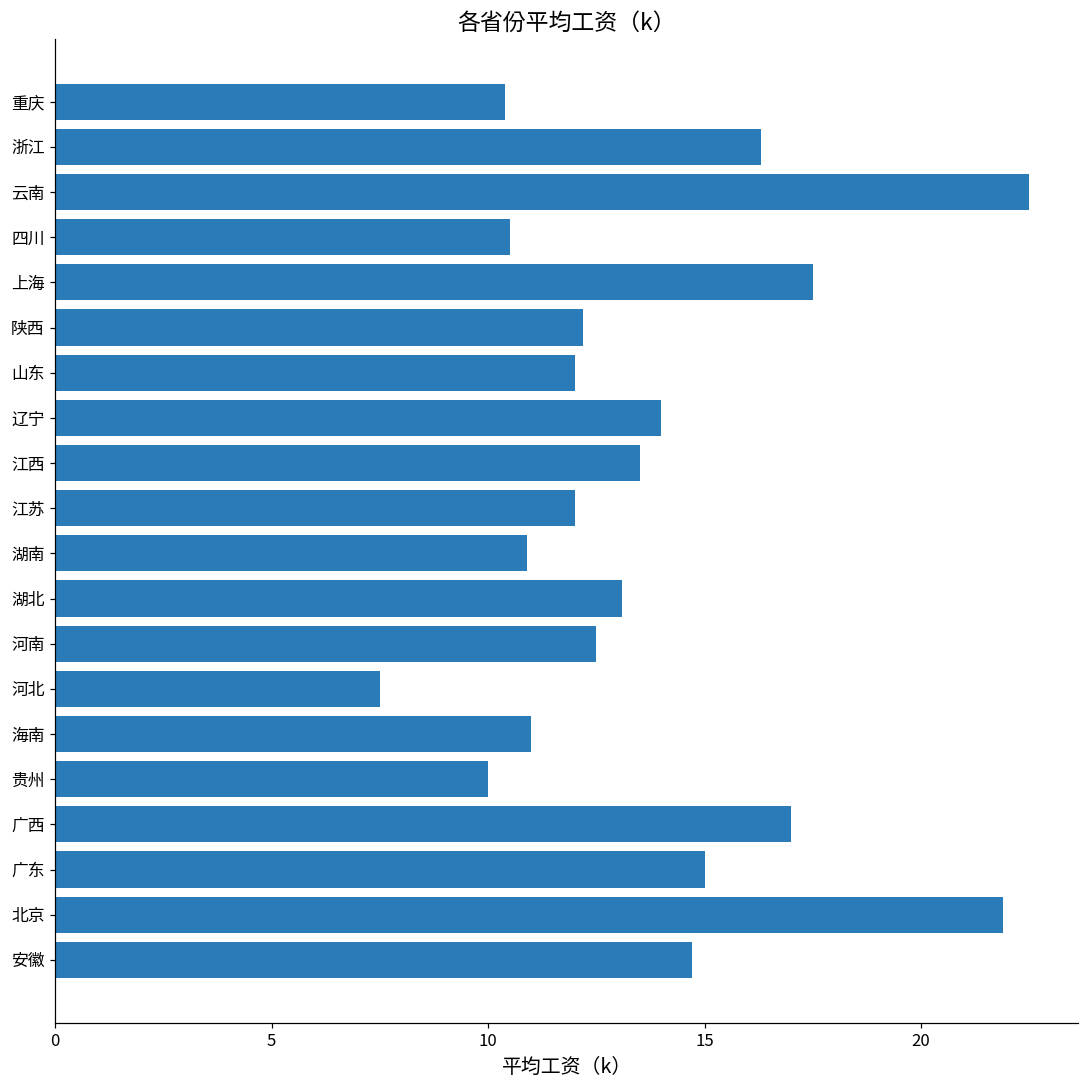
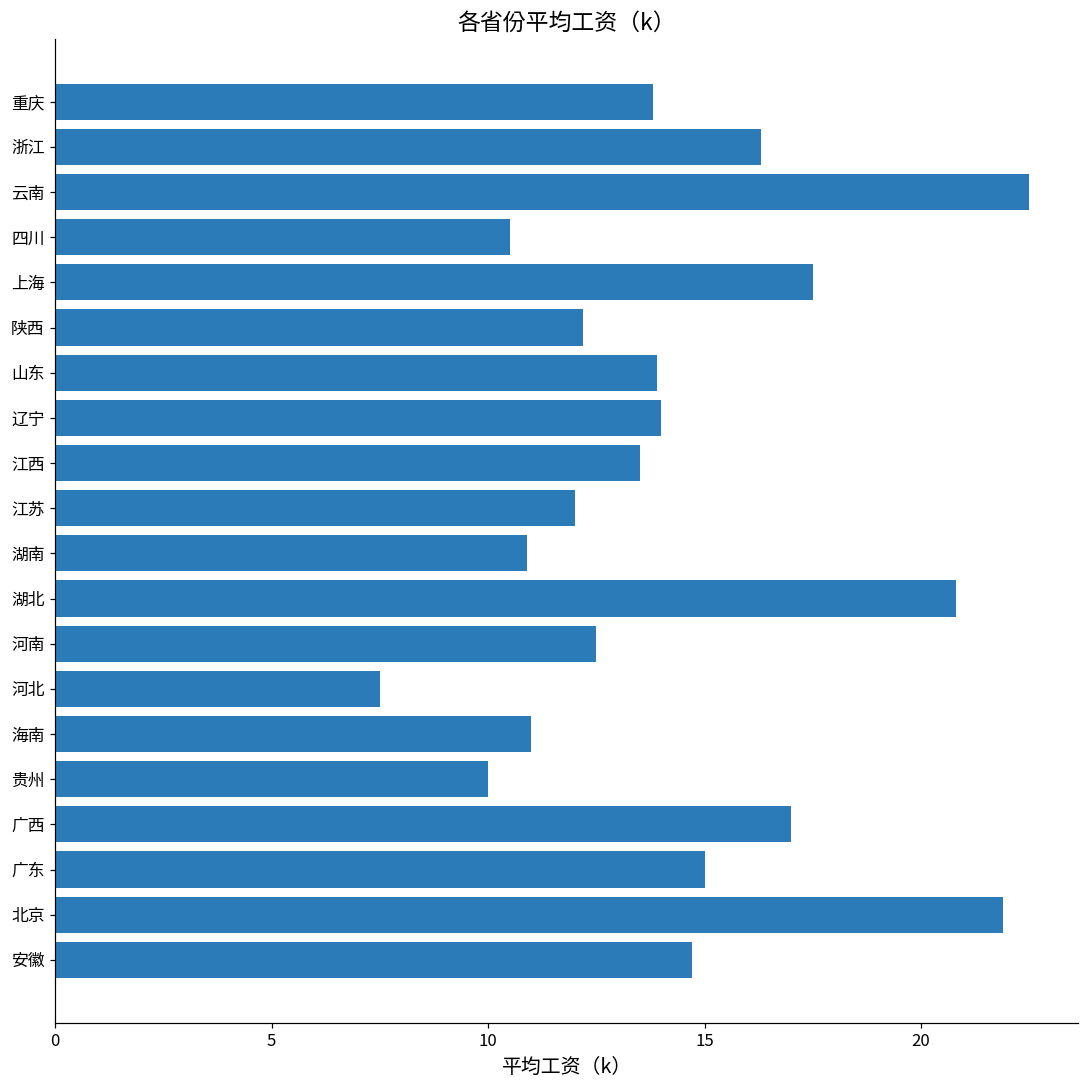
  {
-   "重庆": 10.4,
+   "重庆": 13.8,
    "浙江": 16.3,
    "云南": 22.5,
    "四川": 10.5,
    "上海": 17.5,
    "陕西": 12.2,
-   "山东": 12.0,
+   "山东": 13.9,
    "辽宁": 14.0,
    "江西": 13.5,
    "江苏": 12.0,
    "湖南": 10.9,
-   "湖北": 13.1,
+   "湖北": 20.8,
    "河南": 12.5,
    "河北": 7.5,
    "海南": 11.0,
    "贵州": 10.0,
    "广西": 17.0,
    "广东": 15.0,
    "北京": 21.9,
    "安徽": 14.7
  }
